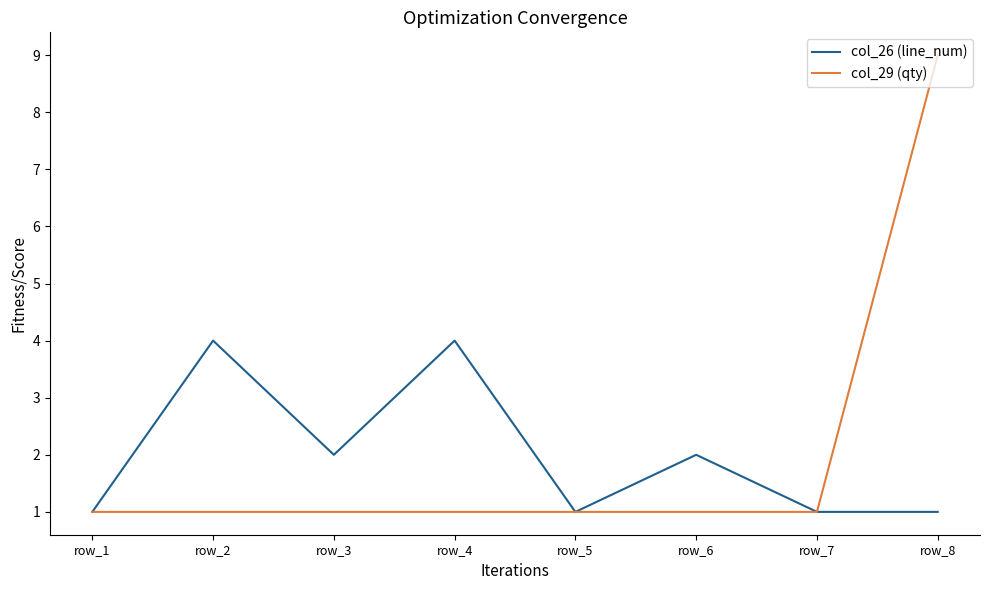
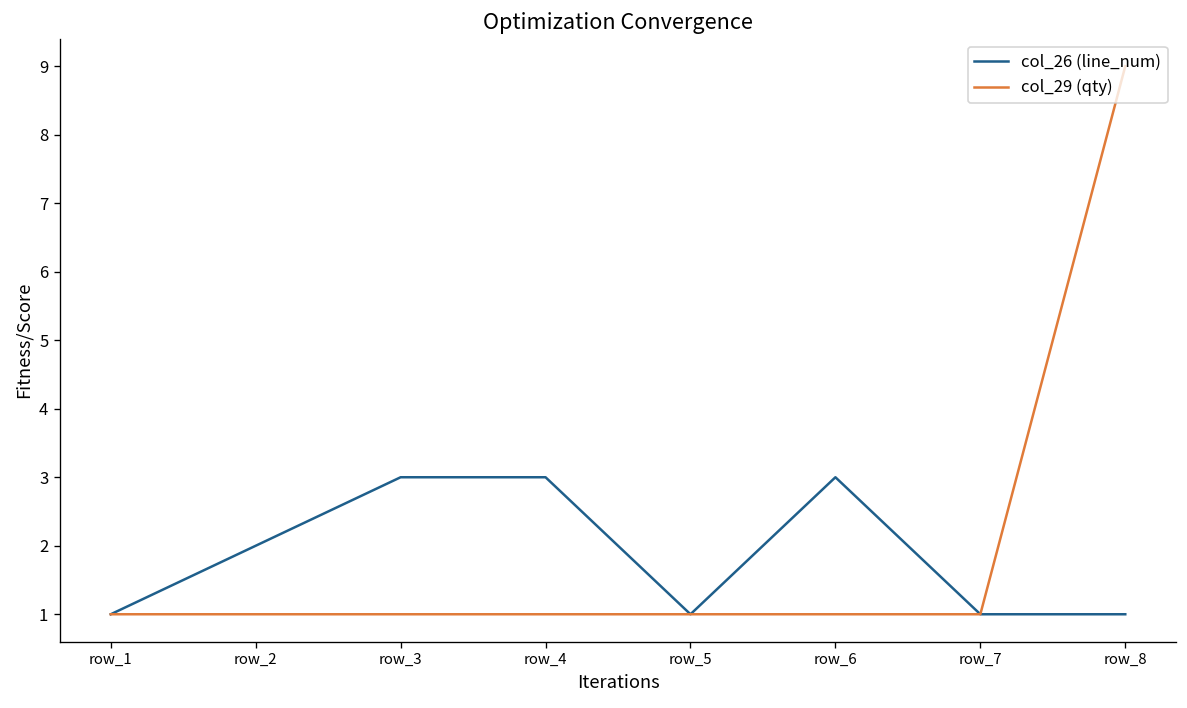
  {
    "col_26 (line_num)": {
-     "row_2": 4,
-     "row_3": 2,
-     "row_4": 4,
-     "row_6": 2,
+     "row_2": 2,
+     "row_3": 3,
+     "row_4": 3,
+     "row_6": 3,
      "row_8": 1
    },
    "col_29 (qty)": {
      "row_2": 1,
      "row_3": 1,
      "row_4": 1,
      "row_6": 1
    }
  }
